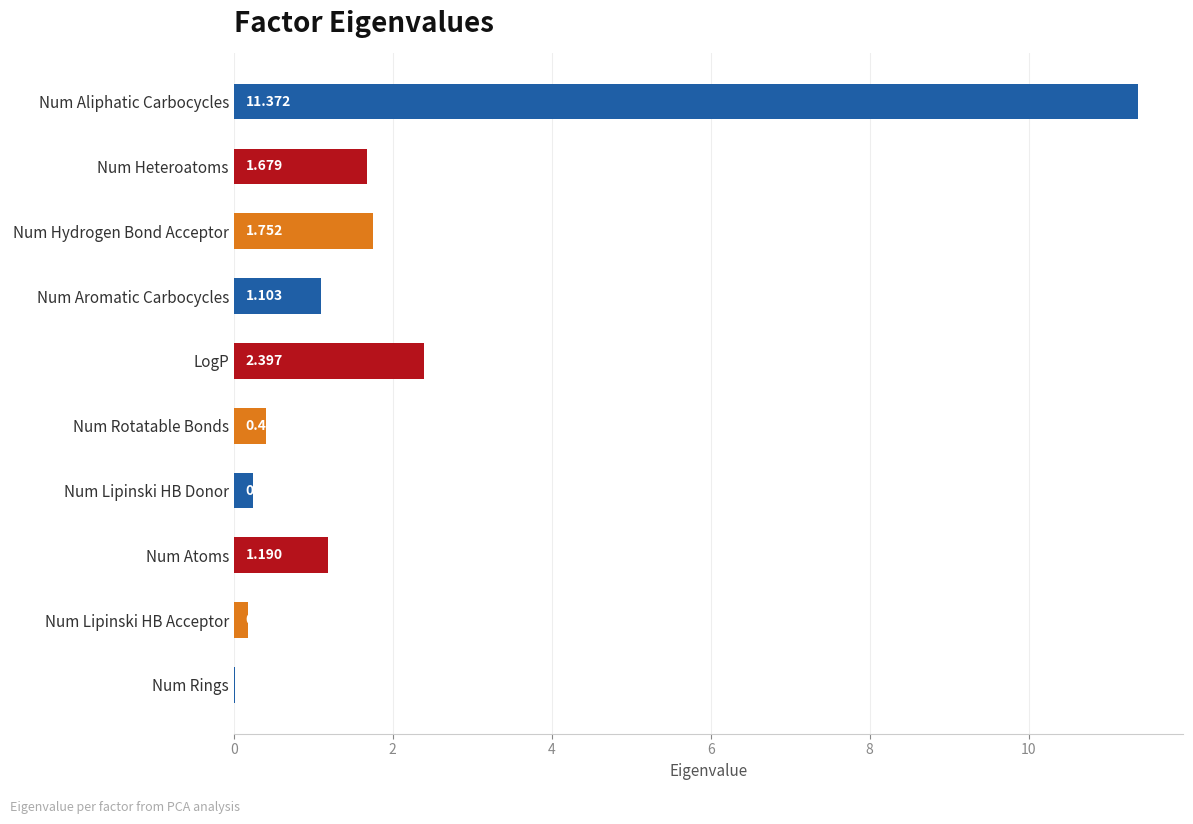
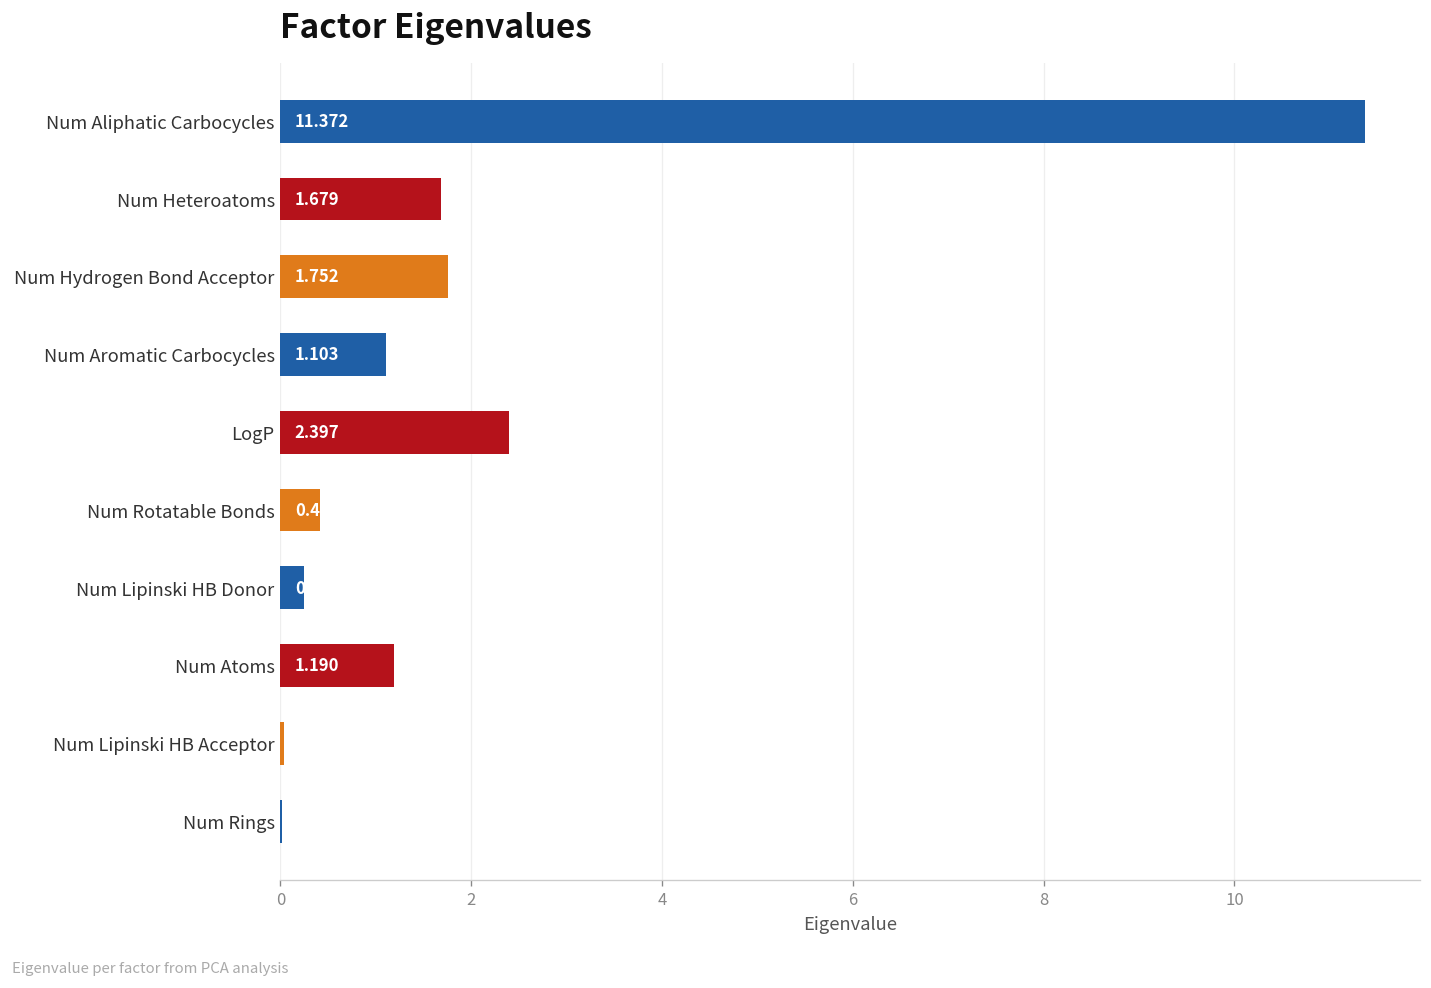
  {
    "Num Lipinski HB Donor": 0.2,
-   "Num Lipinski HB Acceptor": 0.2
+   "Num Lipinski HB Acceptor": 0.0
  }
